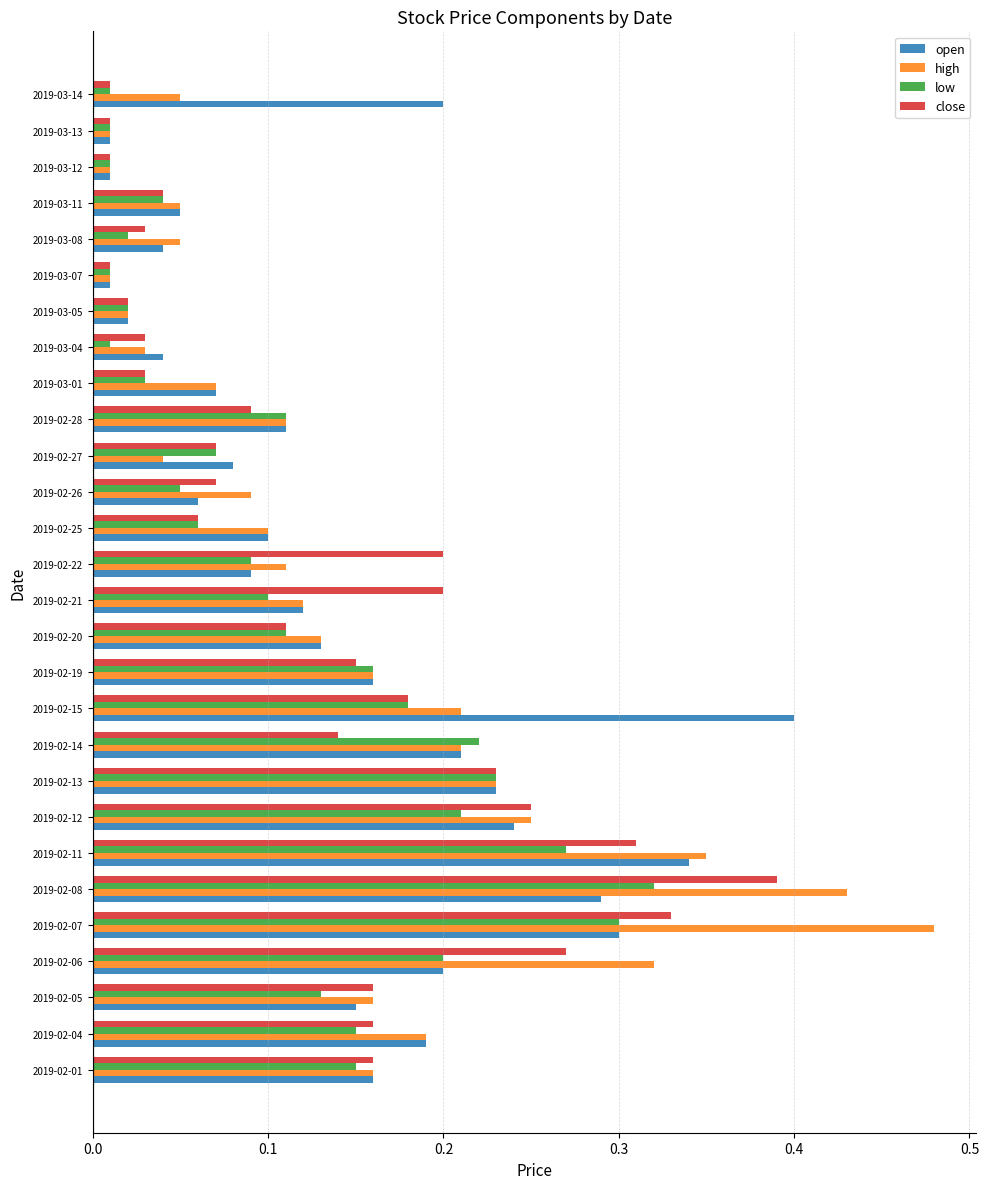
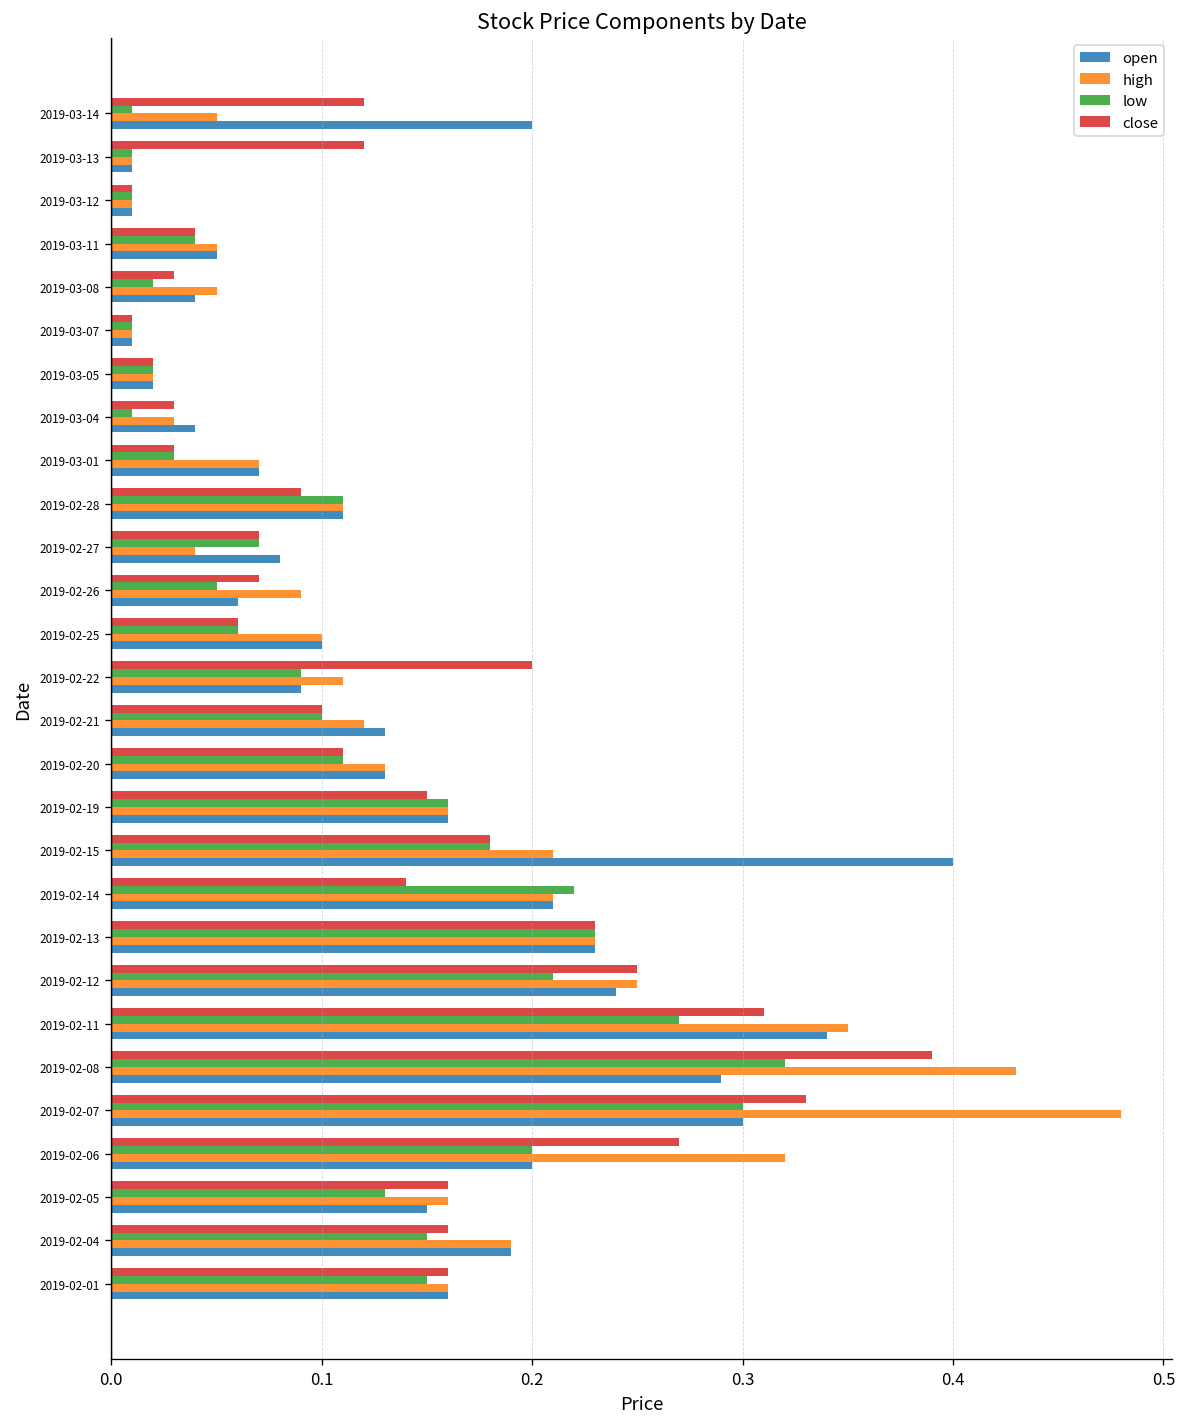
  {
    "open": {
      "2019-03-14": 0.20,
      "2019-03-13": 0.01,
      "2019-03-12": 0.01,
      "2019-03-11": 0.05,
      "2019-03-08": 0.04,
      "2019-03-07": 0.01,
      "2019-03-05": 0.02,
      "2019-03-04": 0.04,
      "2019-03-01": 0.07,
      "2019-02-28": 0.11,
      "2019-02-27": 0.08,
      "2019-02-26": 0.06,
      "2019-02-25": 0.10,
      "2019-02-22": 0.09,
-     "2019-02-21": 0.12,
+     "2019-02-21": 0.13,
      "2019-02-20": 0.13,
      "2019-02-19": 0.16,
      "2019-02-15": 0.40,
      "2019-02-14": 0.21,
      "2019-02-13": 0.23,
      "2019-02-12": 0.24,
      "2019-02-11": 0.34,
      "2019-02-08": 0.29,
      "2019-02-07": 0.30,
      "2019-02-06": 0.20,
      "2019-02-05": 0.15,
      "2019-02-04": 0.19,
      "2019-02-01": 0.16
    },
    "high": {
      "2019-03-14": 0.05,
      "2019-03-13": 0.01,
      "2019-03-12": 0.01,
      "2019-03-11": 0.05,
      "2019-03-08": 0.05,
      "2019-03-07": 0.01,
      "2019-03-05": 0.02,
      "2019-03-04": 0.03,
      "2019-03-01": 0.07,
      "2019-02-28": 0.11,
      "2019-02-27": 0.04,
      "2019-02-26": 0.09,
      "2019-02-25": 0.10,
      "2019-02-22": 0.11,
      "2019-02-21": 0.12,
      "2019-02-20": 0.13,
      "2019-02-19": 0.16,
      "2019-02-15": 0.21,
      "2019-02-14": 0.21,
      "2019-02-13": 0.23,
      "2019-02-12": 0.25,
      "2019-02-11": 0.35,
      "2019-02-08": 0.43,
      "2019-02-07": 0.48,
      "2019-02-06": 0.32,
      "2019-02-05": 0.16,
      "2019-02-04": 0.19,
      "2019-02-01": 0.16
    },
    "low": {
      "2019-03-14": 0.01,
      "2019-03-13": 0.01,
      "2019-03-12": 0.01,
      "2019-03-11": 0.04,
      "2019-03-08": 0.02,
      "2019-03-07": 0.01,
      "2019-03-05": 0.02,
      "2019-03-04": 0.01,
      "2019-03-01": 0.03,
      "2019-02-28": 0.11,
      "2019-02-27": 0.07,
      "2019-02-26": 0.05,
      "2019-02-25": 0.06,
      "2019-02-22": 0.09,
      "2019-02-21": 0.10,
      "2019-02-20": 0.11,
      "2019-02-19": 0.16,
      "2019-02-15": 0.18,
      "2019-02-14": 0.22,
      "2019-02-13": 0.23,
      "2019-02-12": 0.21,
      "2019-02-11": 0.27,
      "2019-02-08": 0.32,
      "2019-02-07": 0.30,
      "2019-02-06": 0.20,
      "2019-02-05": 0.13,
      "2019-02-04": 0.15,
      "2019-02-01": 0.15
    },
    "close": {
-     "2019-03-14": 0.01,
-     "2019-03-13": 0.01,
+     "2019-03-14": 0.12,
+     "2019-03-13": 0.12,
      "2019-03-12": 0.01,
      "2019-03-11": 0.04,
      "2019-03-08": 0.03,
      "2019-03-07": 0.01,
      "2019-03-05": 0.02,
      "2019-03-04": 0.03,
      "2019-03-01": 0.03,
      "2019-02-28": 0.09,
      "2019-02-27": 0.07,
      "2019-02-26": 0.07,
      "2019-02-25": 0.06,
      "2019-02-22": 0.20,
-     "2019-02-21": 0.2,
+     "2019-02-21": 0.1,
      "2019-02-20": 0.11,
      "2019-02-19": 0.15,
      "2019-02-15": 0.18,
      "2019-02-14": 0.14,
      "2019-02-13": 0.23,
      "2019-02-12": 0.25,
      "2019-02-11": 0.31,
      "2019-02-08": 0.39,
      "2019-02-07": 0.33,
      "2019-02-06": 0.27,
      "2019-02-05": 0.16,
      "2019-02-04": 0.16,
      "2019-02-01": 0.16
    }
  }
